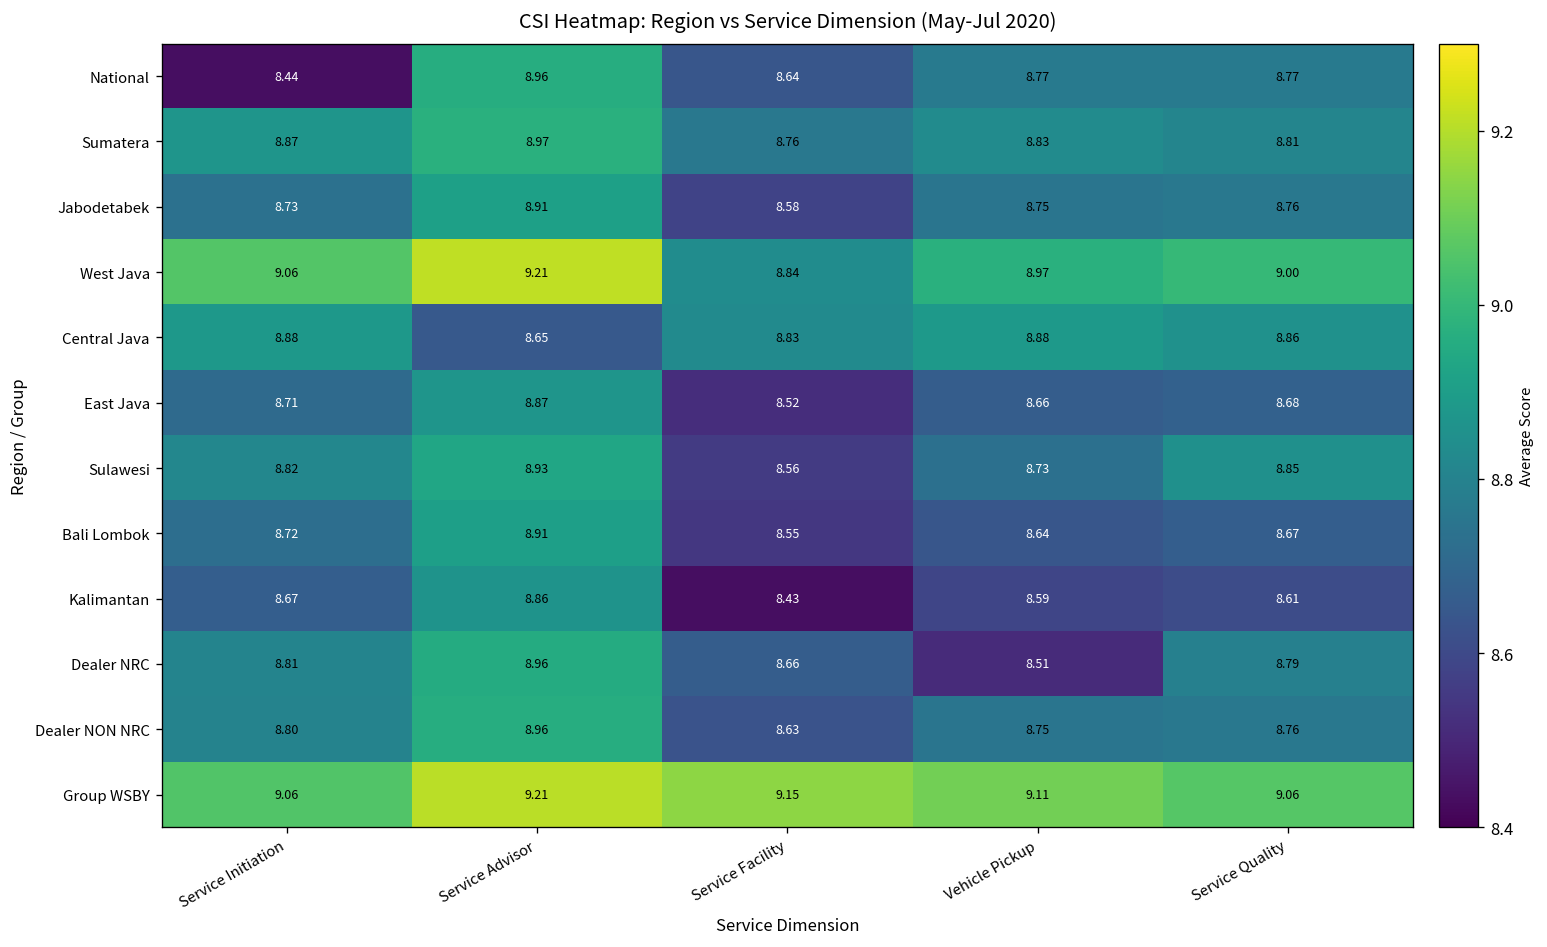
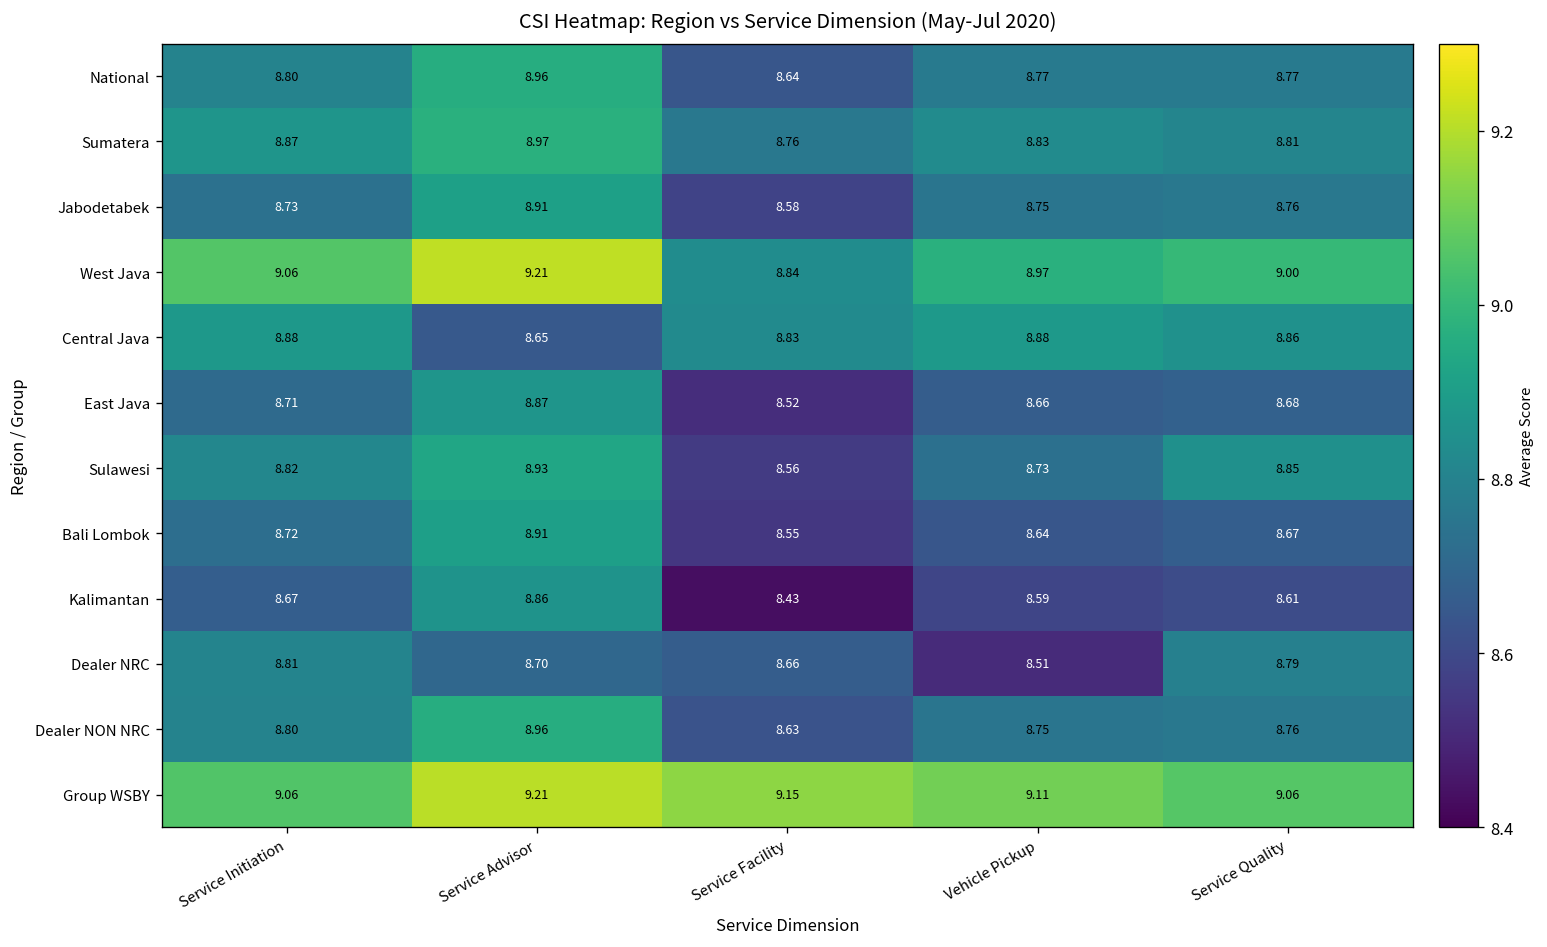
  {
    "National": {
-     "Service Initiation": 8.44,
+     "Service Initiation": 8.80,
      "Service Advisor": 8.96,
      "Service Facility": 8.64,
      "Vehicle Pickup": 8.77,
      "Service Quality": 8.77
    },
    "Sumatera": {
      "Service Initiation": 8.87,
      "Service Advisor": 8.97,
      "Service Facility": 8.76,
      "Vehicle Pickup": 8.83,
      "Service Quality": 8.81
    },
    "Jabodetabek": {
      "Service Initiation": 8.73,
      "Service Advisor": 8.91,
      "Service Facility": 8.58,
      "Vehicle Pickup": 8.75,
      "Service Quality": 8.76
    },
    "West Java": {
      "Service Initiation": 9.06,
      "Service Advisor": 9.21,
      "Service Facility": 8.84,
      "Vehicle Pickup": 8.97,
      "Service Quality": 9.00
    },
    "Central Java": {
      "Service Initiation": 8.88,
      "Service Advisor": 8.65,
      "Service Facility": 8.83,
      "Vehicle Pickup": 8.88,
      "Service Quality": 8.86
    },
    "East Java": {
      "Service Initiation": 8.71,
      "Service Advisor": 8.87,
      "Service Facility": 8.52,
      "Vehicle Pickup": 8.66,
      "Service Quality": 8.68
    },
    "Sulawesi": {
      "Service Initiation": 8.82,
      "Service Advisor": 8.93,
      "Service Facility": 8.56,
      "Vehicle Pickup": 8.73,
      "Service Quality": 8.85
    },
    "Bali Lombok": {
      "Service Initiation": 8.72,
      "Service Advisor": 8.91,
      "Service Facility": 8.55,
      "Vehicle Pickup": 8.64,
      "Service Quality": 8.67
    },
    "Kalimantan": {
      "Service Initiation": 8.67,
      "Service Advisor": 8.86,
      "Service Facility": 8.43,
      "Vehicle Pickup": 8.59,
      "Service Quality": 8.61
    },
    "Dealer NRC": {
      "Service Initiation": 8.81,
-     "Service Advisor": 8.96,
+     "Service Advisor": 8.70,
      "Service Facility": 8.66,
      "Vehicle Pickup": 8.51,
      "Service Quality": 8.79
    },
    "Dealer NON NRC": {
      "Service Initiation": 8.80,
      "Service Advisor": 8.96,
      "Service Facility": 8.63,
      "Vehicle Pickup": 8.75,
      "Service Quality": 8.76
    },
    "Group WSBY": {
      "Service Initiation": 9.06,
      "Service Advisor": 9.21,
      "Service Facility": 9.15,
      "Vehicle Pickup": 9.11,
      "Service Quality": 9.06
    }
  }
